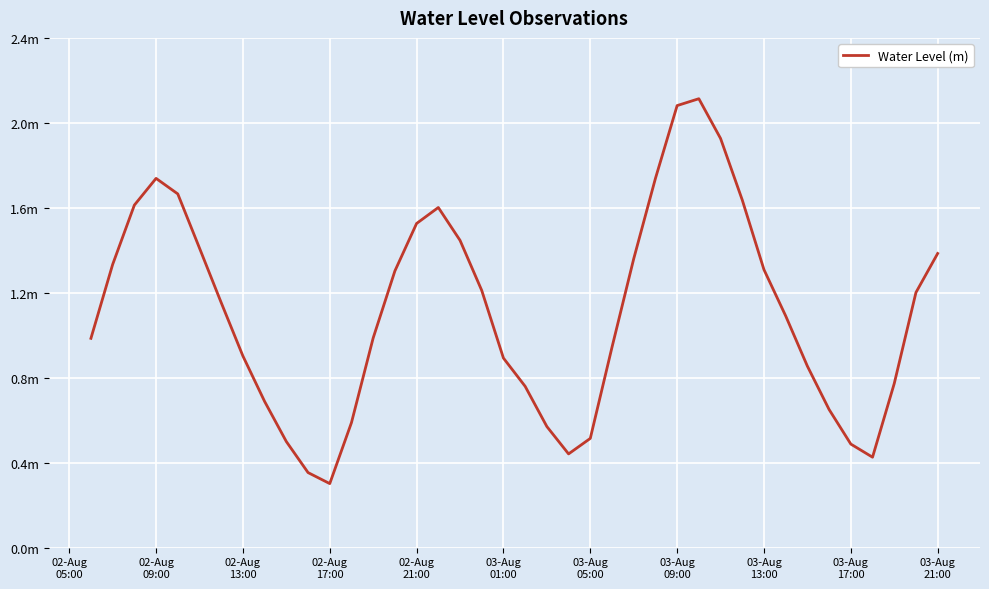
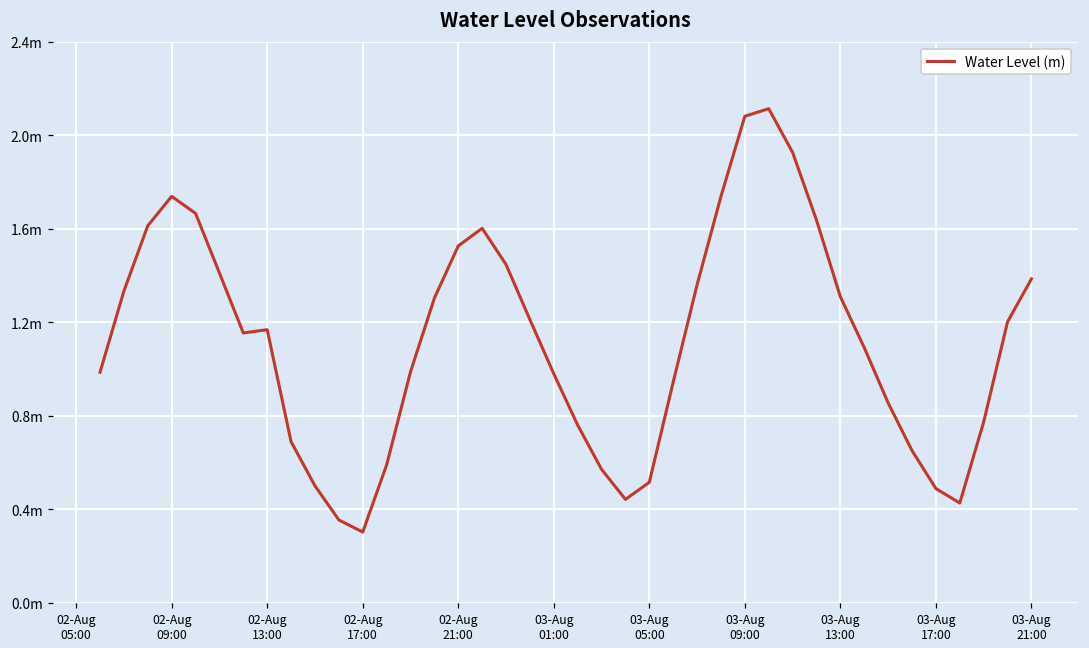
  {
    "02-Aug 09:00": "1.74m",
-   "02-Aug 13:00": "0.90m",
+   "02-Aug 13:00": "1.17m",
    "02-Aug 17:00": "0.30m",
    "02-Aug 21:00": "1.53m",
-   "03-Aug 01:00": "0.89m",
+   "03-Aug 01:00": "0.98m",
    "03-Aug 05:00": "0.51m",
    "03-Aug 09:00": "2.08m",
    "03-Aug 13:00": "1.31m",
    "03-Aug 17:00": "0.49m",
    "03-Aug 21:00": "1.39m"
  }
